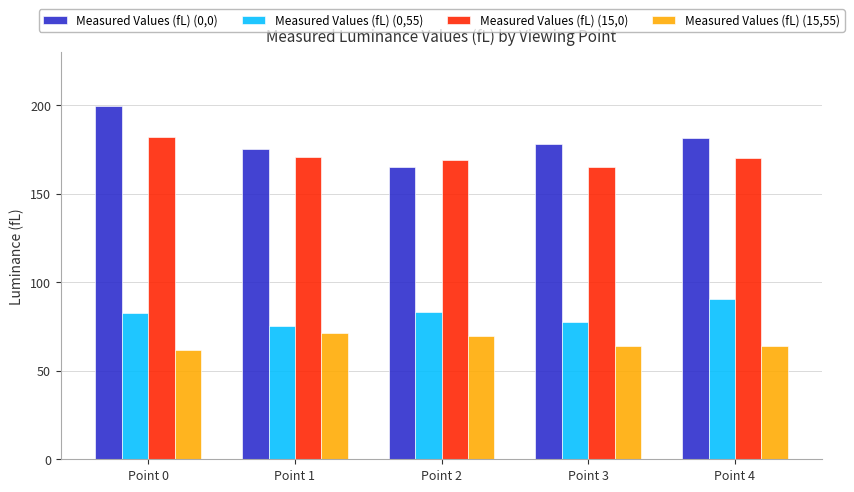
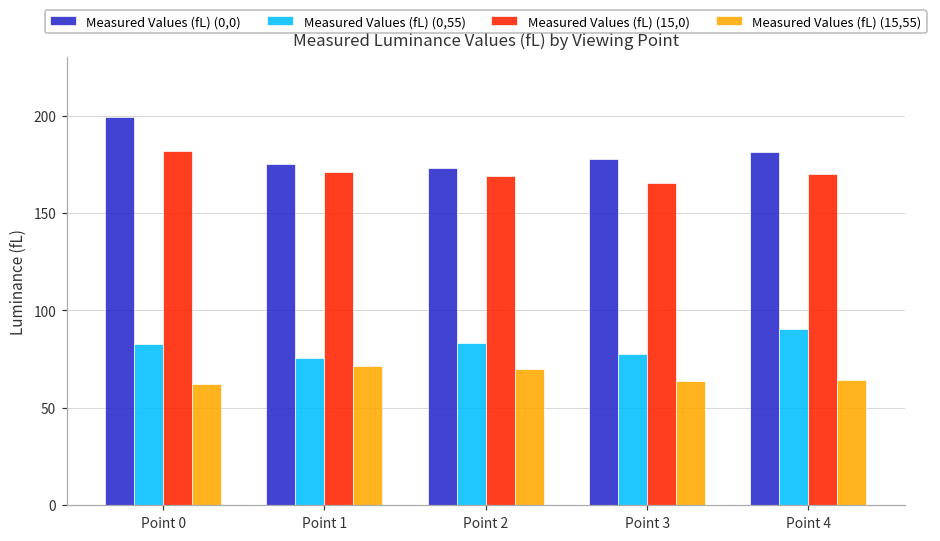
  {
    "Measured Values (fL) (0,0)": {
      "Point 0": 199,
      "Point 1": 175,
-     "Point 2": 165,
+     "Point 2": 173,
      "Point 3": 178,
      "Point 4": 182
    },
    "Measured Values (fL) (0,55)": {
      "Point 0": 83,
      "Point 1": 75,
      "Point 2": 83,
      "Point 3": 77,
      "Point 4": 91
    },
    "Measured Values (fL) (15,0)": {
      "Point 0": 182,
      "Point 1": 171,
      "Point 2": 169,
      "Point 3": 165,
      "Point 4": 170
    },
    "Measured Values (fL) (15,55)": {
      "Point 0": 62,
      "Point 1": 72,
      "Point 2": 70,
      "Point 3": 64,
      "Point 4": 64
    }
  }
